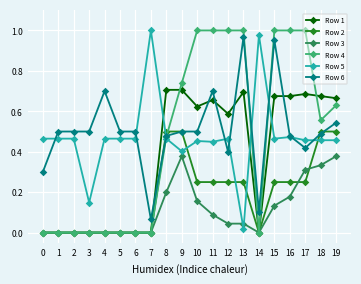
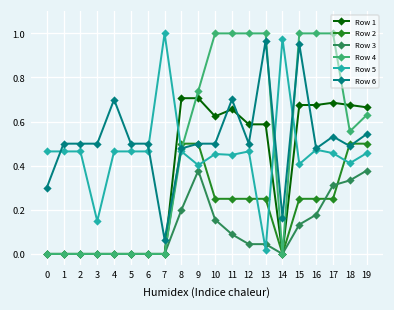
  {
    "Row 1": {
      "8": 0.71,
      "9": 0.71,
      "10": 0.62,
      "11": 0.66,
      "12": 0.59,
-     "13": 0.70,
+     "13": 0.59,
      "15": 0.68,
      "16": 0.68,
      "17": 0.69,
      "18": 0.68,
      "19": 0.66
    },
    "Row 5": {
      "0": 0.46,
      "1": 0.46,
      "2": 0.46,
      "3": 0.15,
      "4": 0.46,
      "5": 0.46,
      "6": 0.46,
      "7": 1.00,
      "9": 0.40,
      "10": 0.45,
      "11": 0.45,
      "12": 0.46,
      "13": 0.02,
      "14": 0.98,
-     "15": 0.46,
+     "15": 0.41,
      "17": 0.46,
-     "18": 0.46,
+     "18": 0.41,
      "19": 0.46
    },
    "Row 6": {
      "0": 0.30,
      "1": 0.50,
      "2": 0.50,
      "3": 0.50,
      "4": 0.70,
      "5": 0.50,
      "6": 0.50,
      "7": 0.07,
      "10": 0.50,
      "11": 0.70,
-     "12": 0.4,
+     "12": 0.5,
      "13": 0.97,
-     "14": 0.10,
+     "14": 0.16,
      "15": 0.95,
-     "17": 0.42,
+     "17": 0.53,
      "19": 0.54
    }
  }
